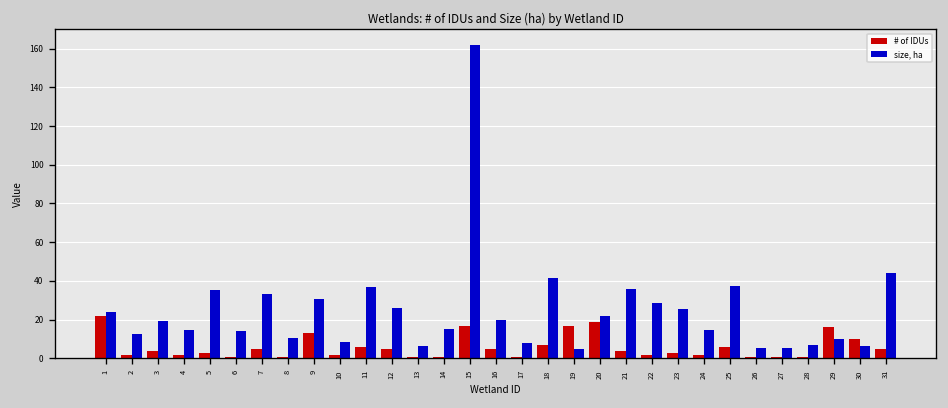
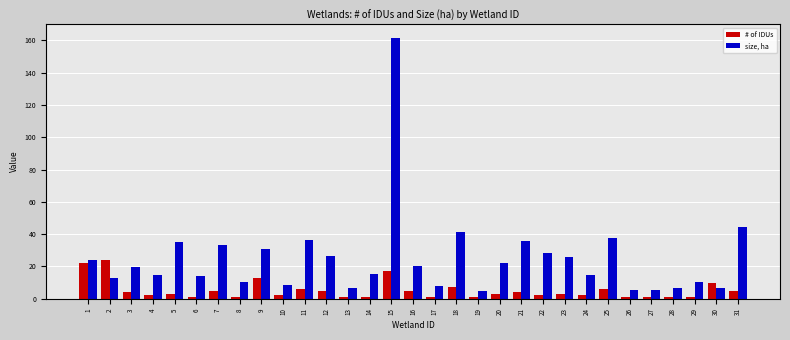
  {
    "# of IDUs": {
      "1": 22,
-     "2": 2,
+     "2": 24,
      "3": 4,
      "4": 2,
      "5": 3,
      "7": 5,
      "9": 13,
      "10": 2,
      "11": 6,
      "12": 5,
      "15": 17,
      "16": 5,
      "18": 7,
-     "19": 17,
-     "20": 19,
+     "19": 1,
+     "20": 3,
      "21": 4,
      "22": 2,
      "23": 3,
      "24": 2,
      "25": 6,
-     "29": 16,
+     "29": 1,
      "30": 10,
      "31": 5
    },
    "size, ha": {
      "1": 24,
      "2": 13,
      "3": 20,
      "4": 15,
      "5": 35,
      "6": 14,
      "7": 33,
      "8": 10,
      "9": 31,
      "10": 8,
      "11": 37,
      "12": 26,
      "13": 7,
      "14": 15,
      "15": 162,
      "16": 20,
      "17": 8,
      "18": 41,
      "19": 5,
      "20": 22,
      "21": 36,
      "22": 29,
      "23": 26,
      "24": 15,
      "25": 38,
      "26": 5,
      "27": 6,
      "28": 7,
      "29": 10,
      "30": 7,
      "31": 44
    }
  }
